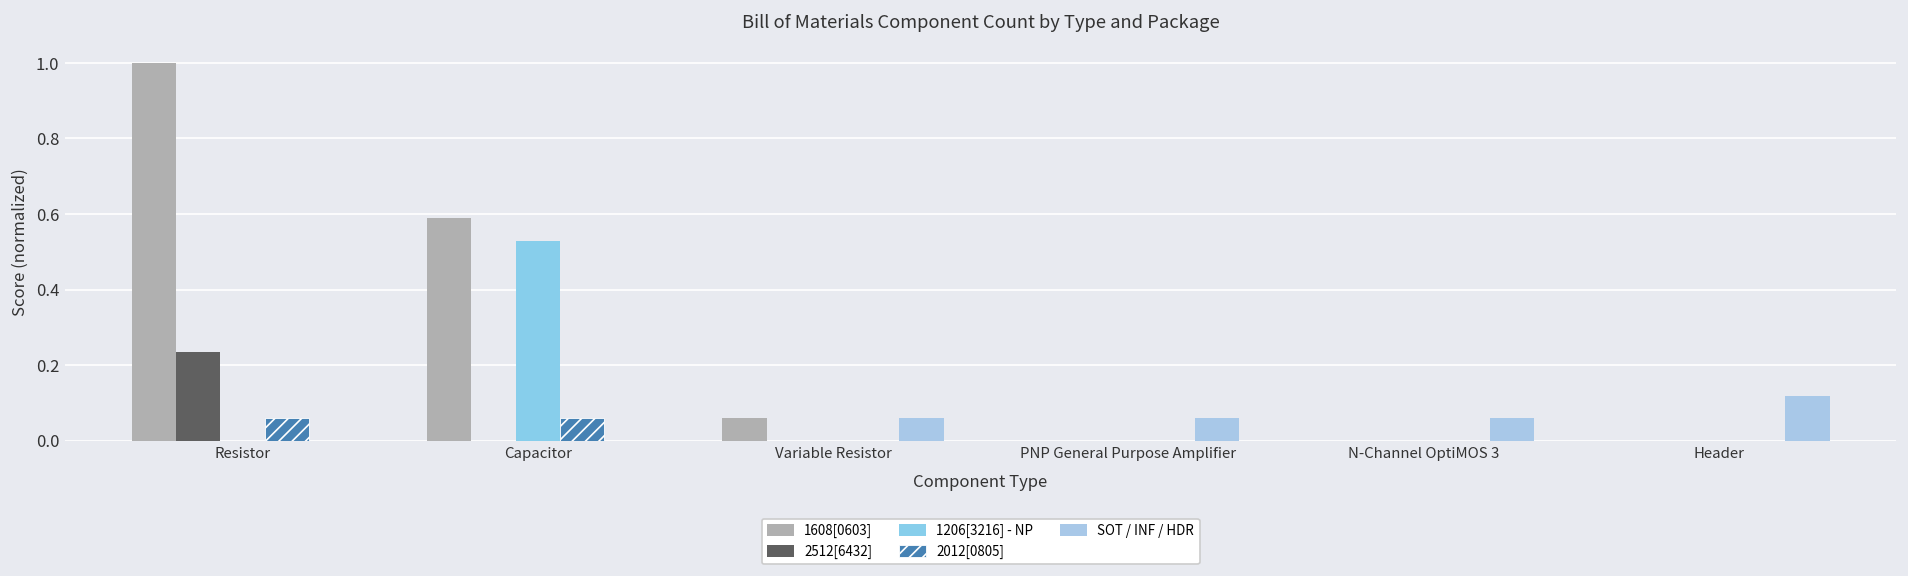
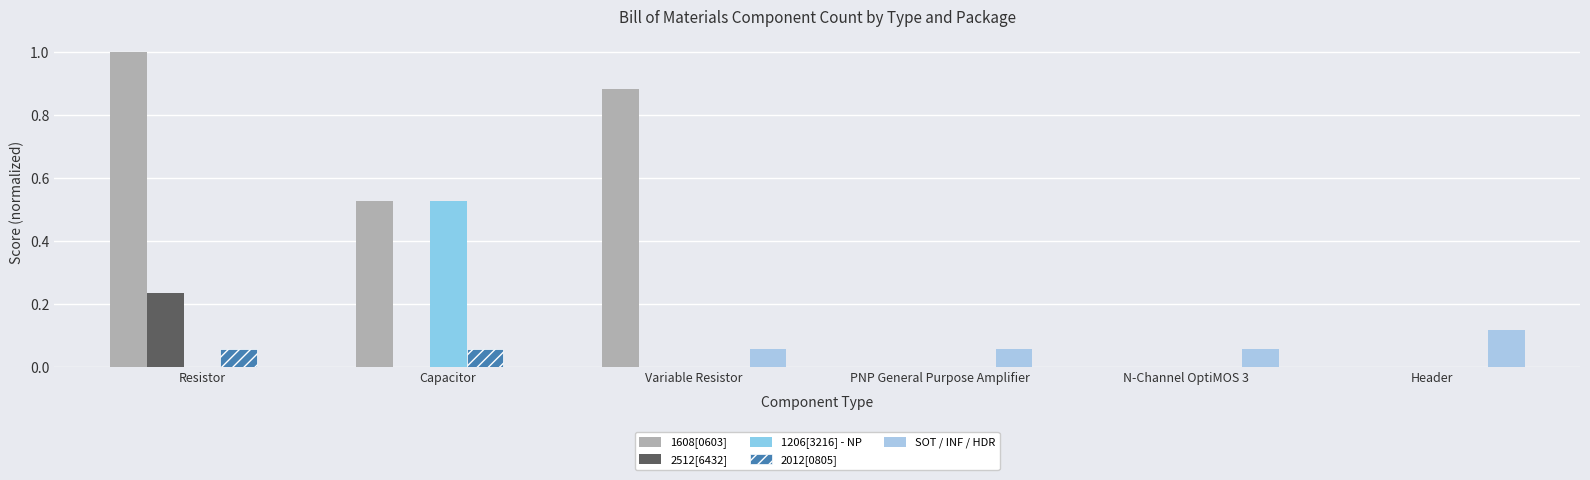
  {
    "1608[0603]": {
      "Resistor": 1.00,
-     "Capacitor": 0.59,
-     "Variable Resistor": 0.06,
+     "Capacitor": 0.53,
+     "Variable Resistor": 0.88,
      "PNP General Purpose Amplifier": 0.00,
      "N-Channel OptiMOS 3": 0.00,
      "Header": 0.00
    },
    "2512[6432]": {
      "Resistor": 0.24,
      "Capacitor": 0.00,
      "Variable Resistor": 0.00,
      "PNP General Purpose Amplifier": 0.00,
      "N-Channel OptiMOS 3": 0.00,
      "Header": 0.00
    },
    "2012[0805]": {
      "Resistor": 0.06,
      "Capacitor": 0.06,
      "Variable Resistor": 0.00,
      "PNP General Purpose Amplifier": 0.00,
      "N-Channel OptiMOS 3": 0.00,
      "Header": 0.00
    }
  }
